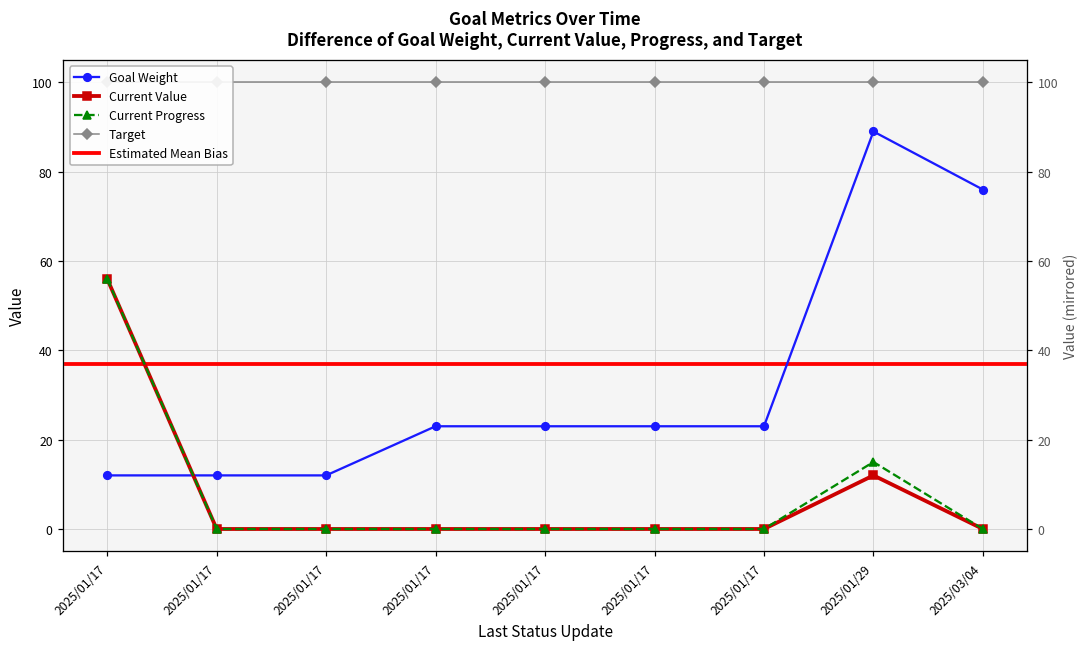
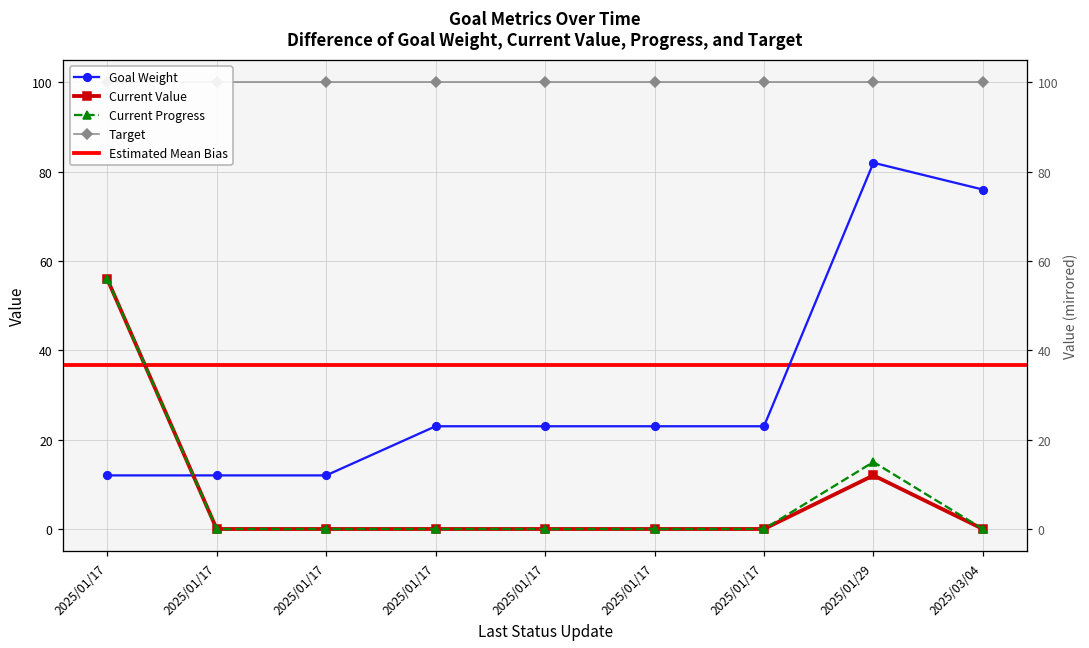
  {
    "Goal Weight": {
-     "2025/01/29": 89,
+     "2025/01/29": 82,
      "2025/03/04": 76
    },
    "Current Value": {
      "2025/01/29": 12
    },
    "Current Progress": {
      "2025/01/29": 15
    },
    "Target": {
      "2025/01/29": 100,
      "2025/03/04": 100
    }
  }
